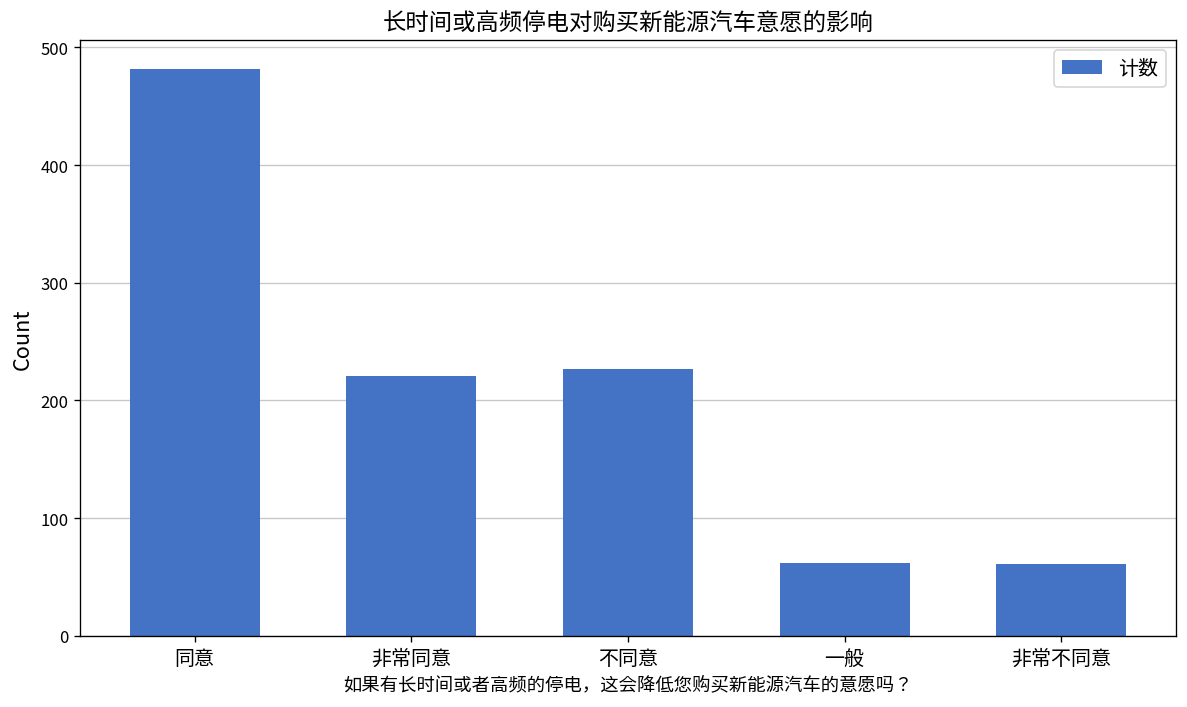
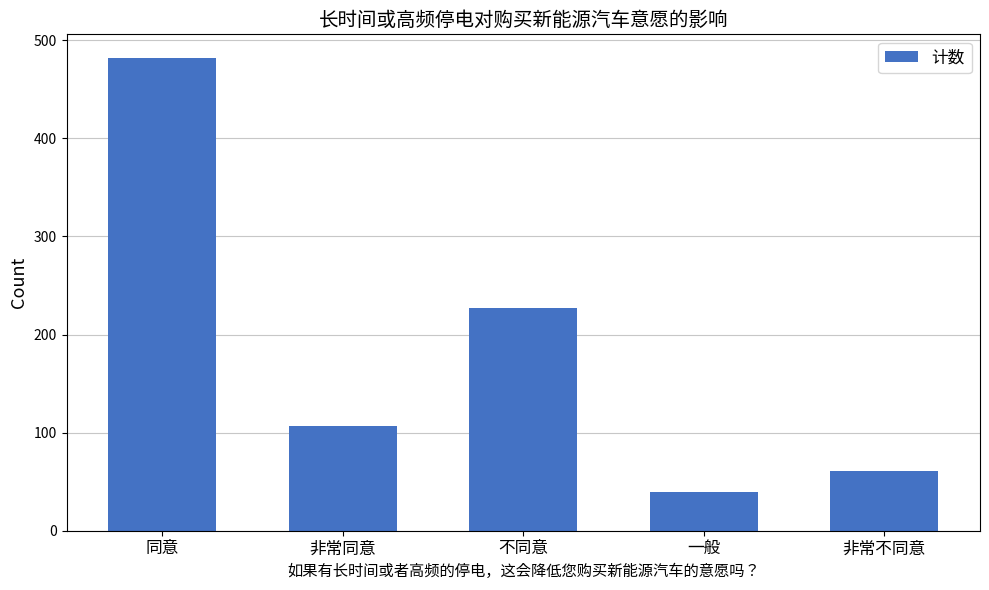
  {
    "同意": 480,
-   "非常同意": 220,
+   "非常同意": 110,
    "不同意": 230,
-   "一般": 60,
+   "一般": 40,
    "非常不同意": 60
  }
